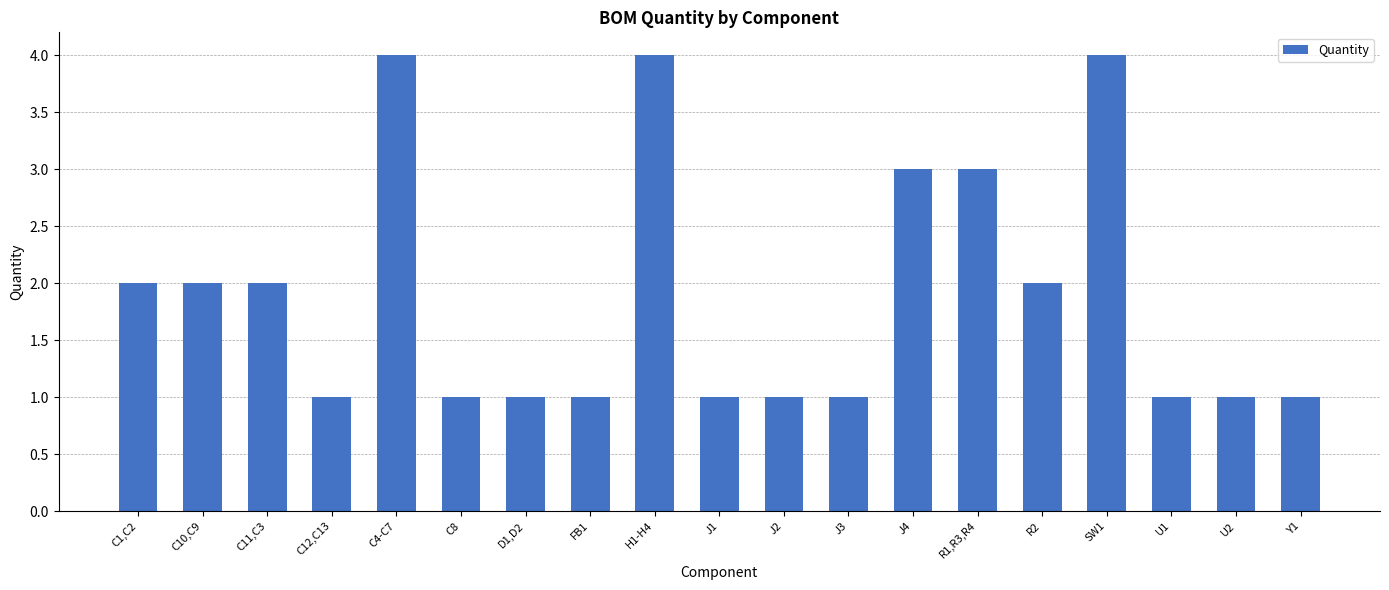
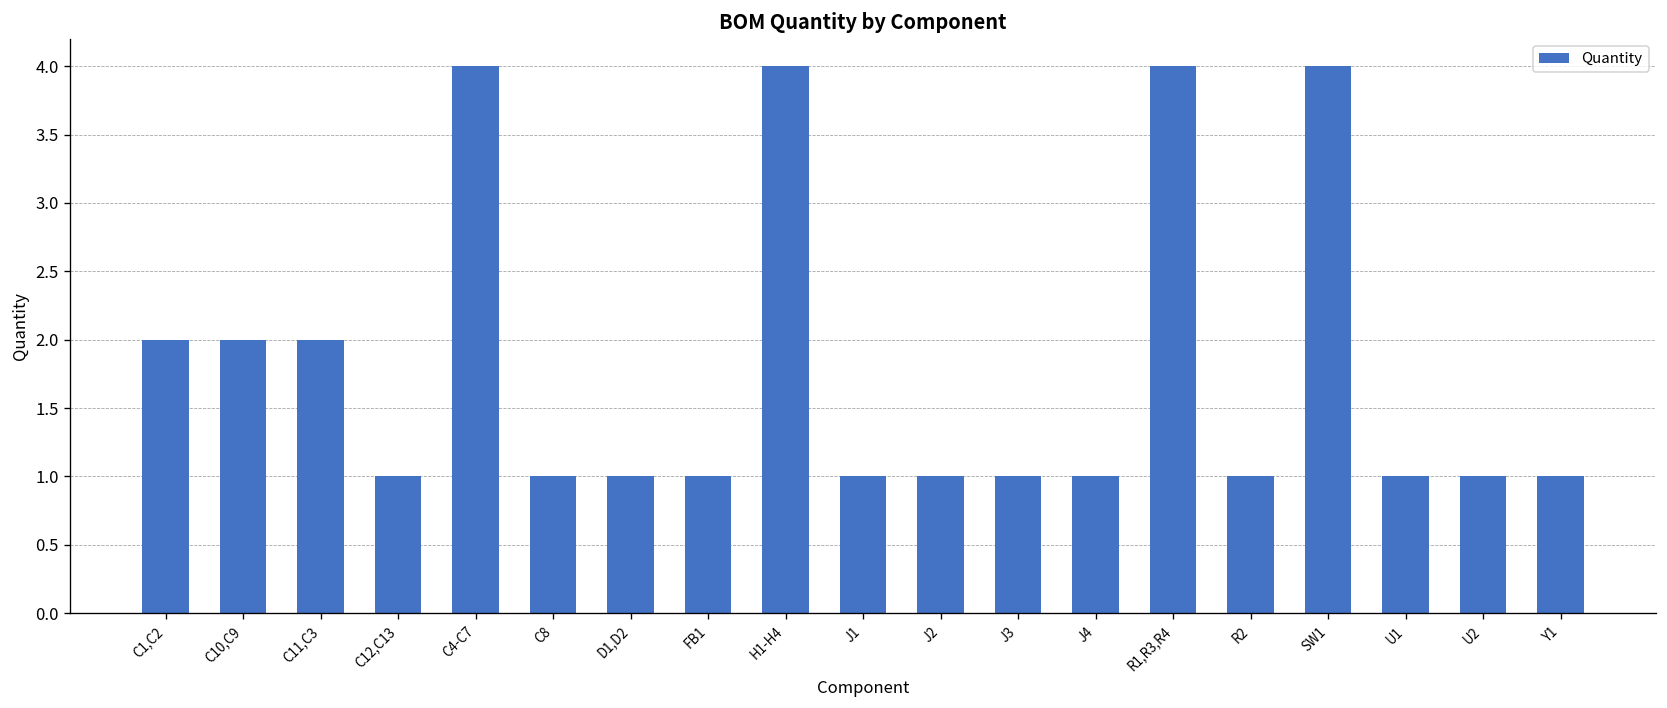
  {
    "C1,C2": 2,
    "C10,C9": 2,
    "C11,C3": 2,
    "C12,C13": 1,
    "C4-C7": 4,
    "C8": 1,
    "D1,D2": 1,
    "FB1": 1,
    "H1-H4": 4,
    "J1": 1,
    "J2": 1,
    "J3": 1,
-   "J4": 3,
-   "R1,R3,R4": 3,
-   "R2": 2,
+   "J4": 1,
+   "R1,R3,R4": 4,
+   "R2": 1,
    "SW1": 4,
    "U1": 1,
    "U2": 1,
    "Y1": 1
  }
